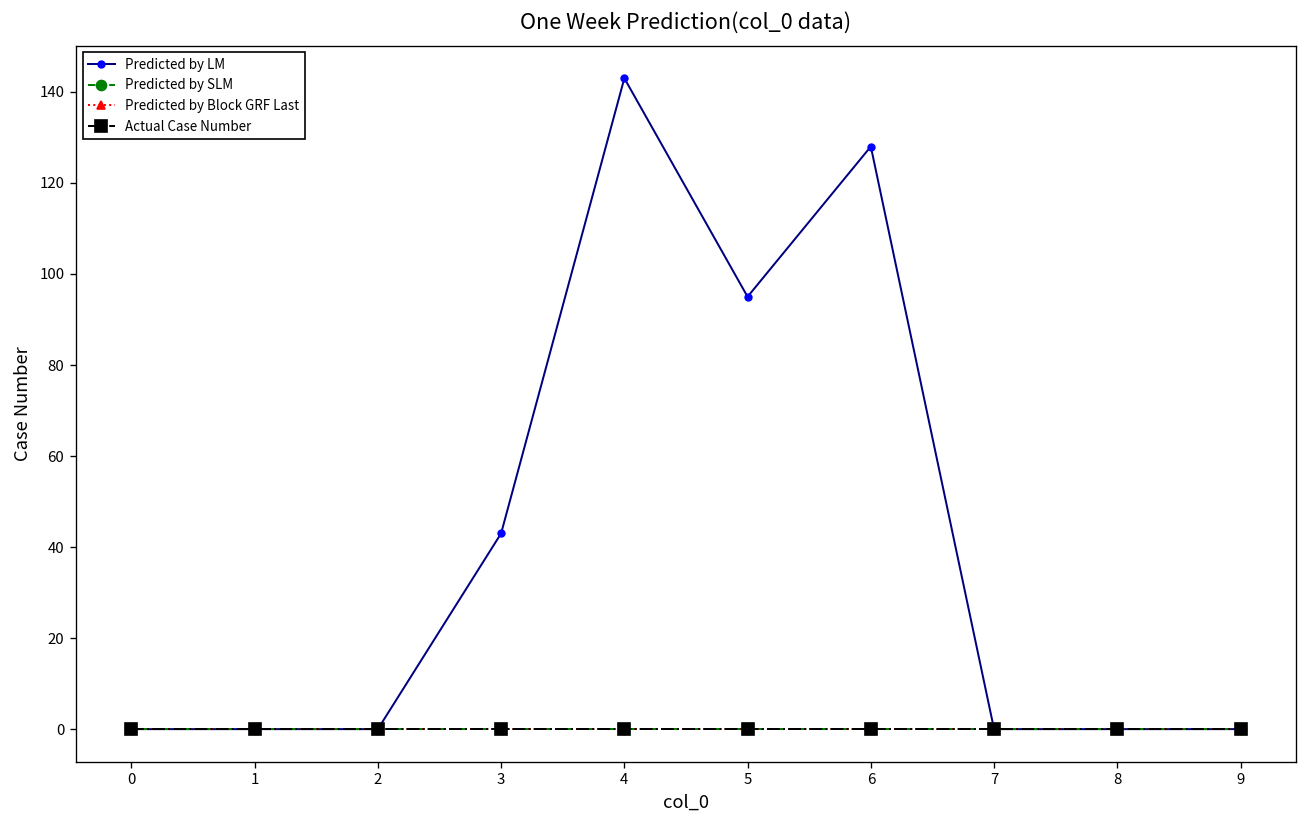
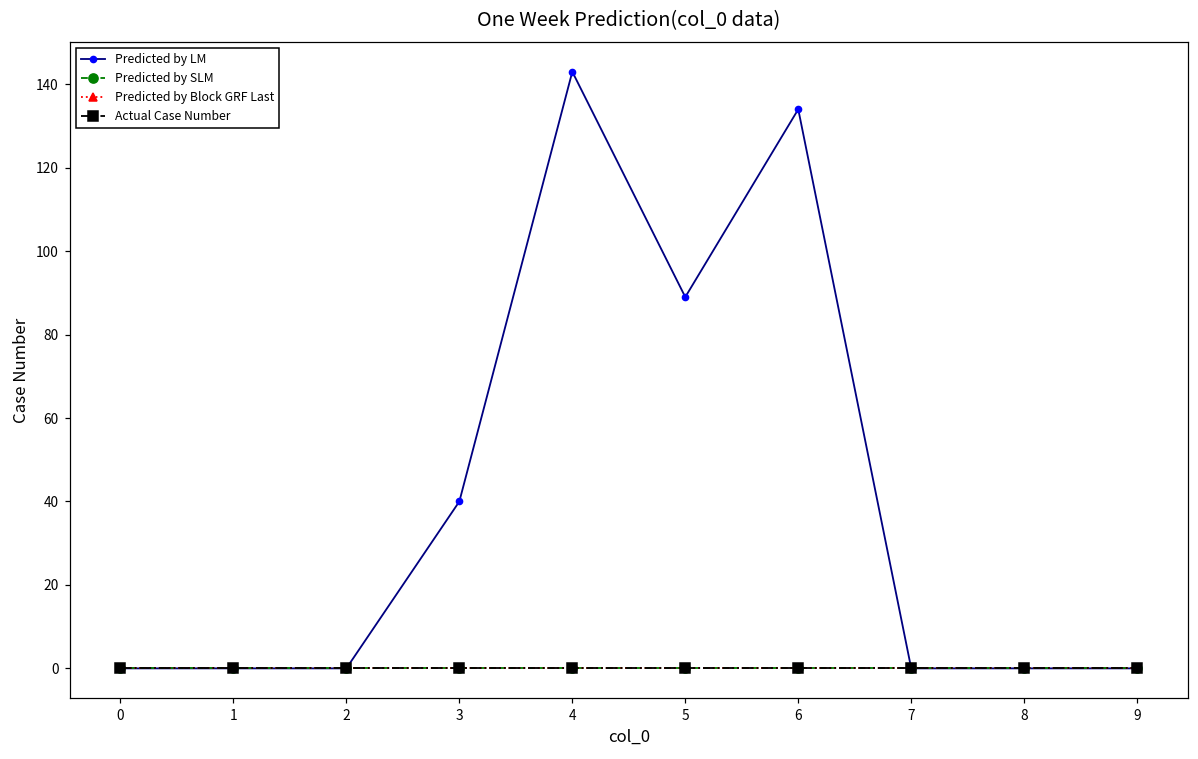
  {
    "Predicted by LM": {
-     "3": 43,
+     "3": 40,
      "4": 143,
-     "5": 95,
-     "6": 128
+     "5": 89,
+     "6": 134
    },
    "Actual Case Number": {
      "3": 0,
      "4": 0,
      "5": 0,
      "6": 0
    }
  }
